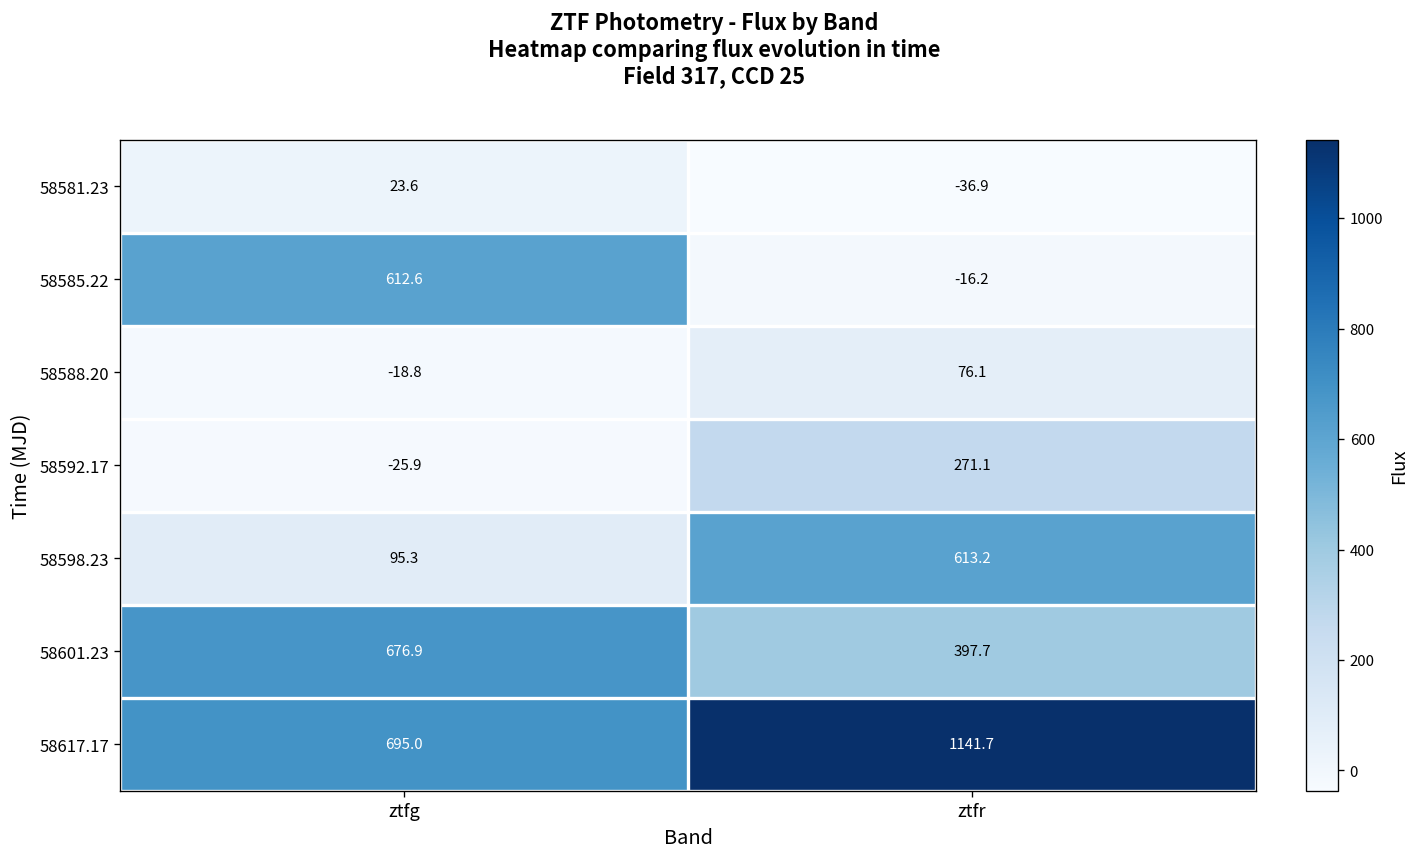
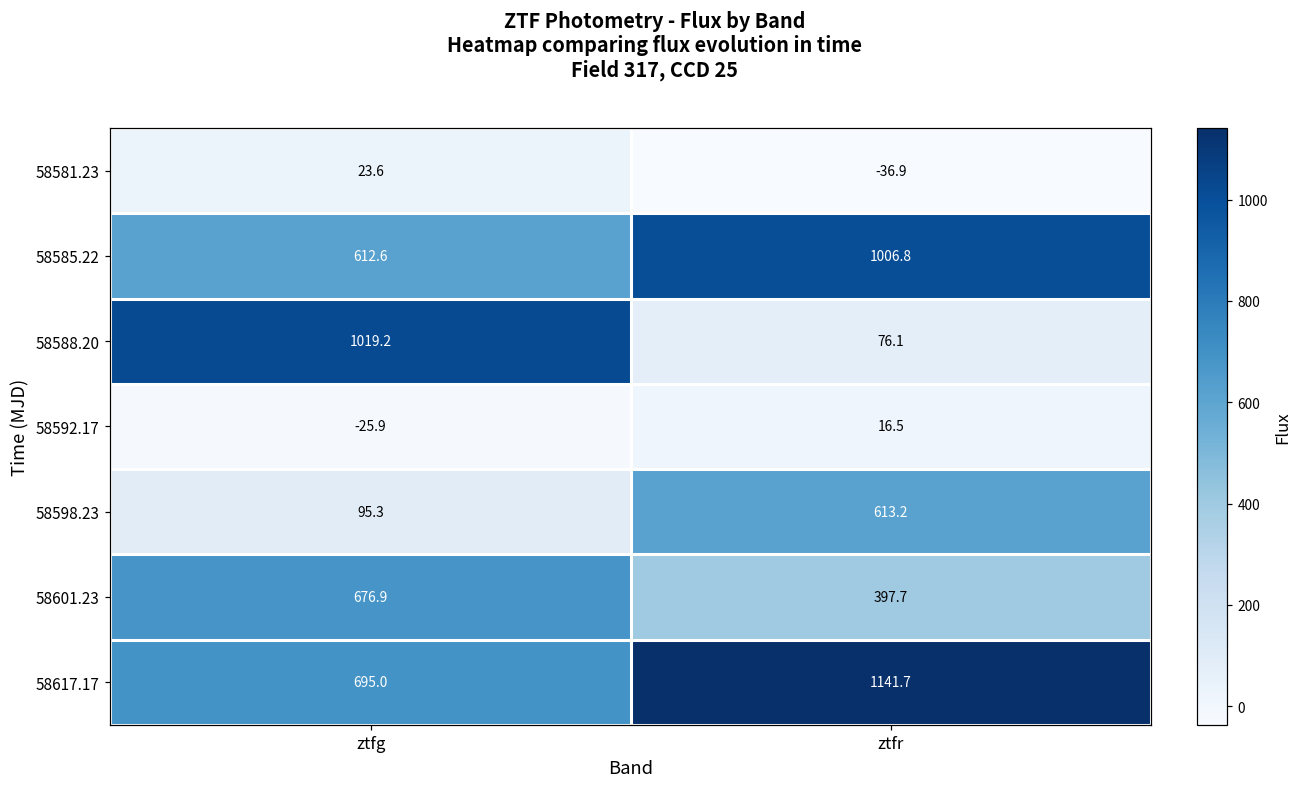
  {
    "58581.23": {
      "ztfg": 23.6,
      "ztfr": -36.9
    },
    "58585.22": {
      "ztfg": 612.6,
-     "ztfr": -16.2
+     "ztfr": 1006.8
    },
    "58588.20": {
-     "ztfg": -18.8,
+     "ztfg": 1019.2,
      "ztfr": 76.1
    },
    "58592.17": {
      "ztfg": -25.9,
-     "ztfr": 271.1
+     "ztfr": 16.5
    },
    "58598.23": {
      "ztfg": 95.3,
      "ztfr": 613.2
    },
    "58601.23": {
      "ztfg": 676.9,
      "ztfr": 397.7
    },
    "58617.17": {
      "ztfg": 695.0,
      "ztfr": 1141.7
    }
  }
